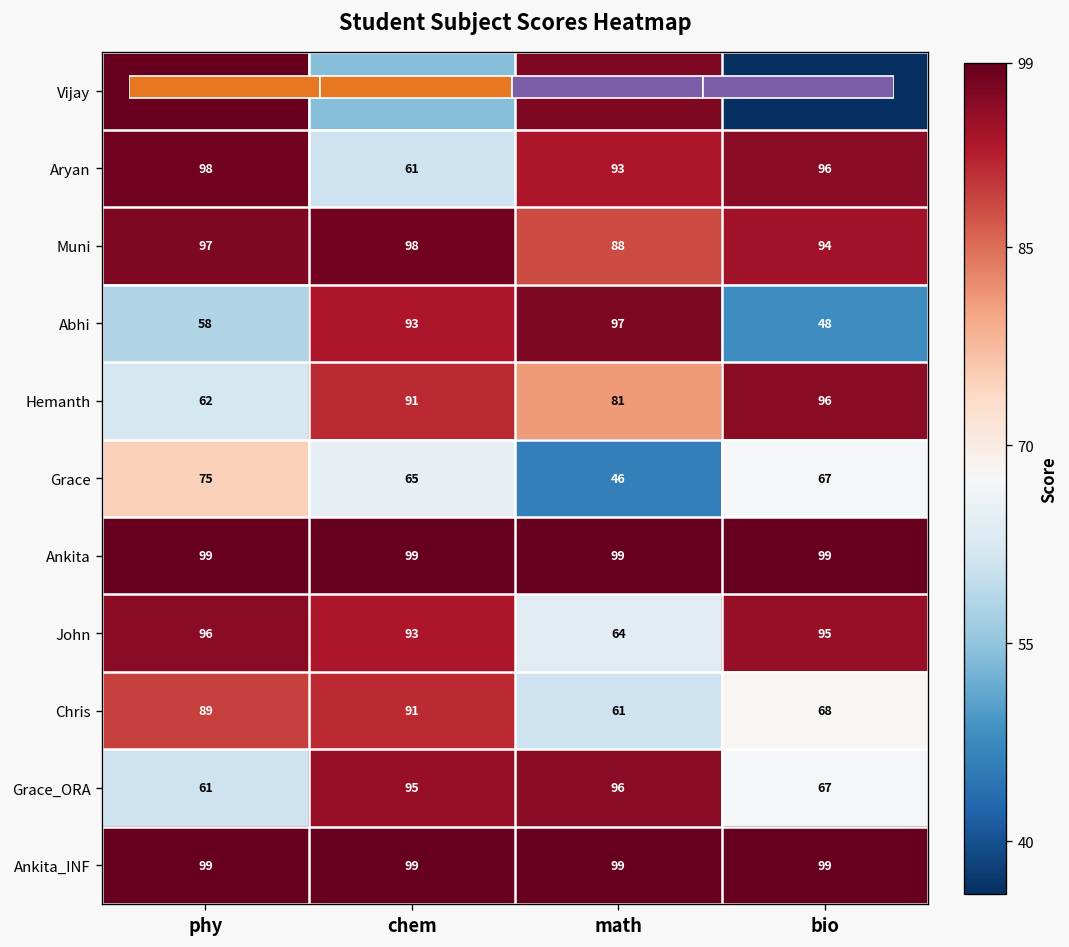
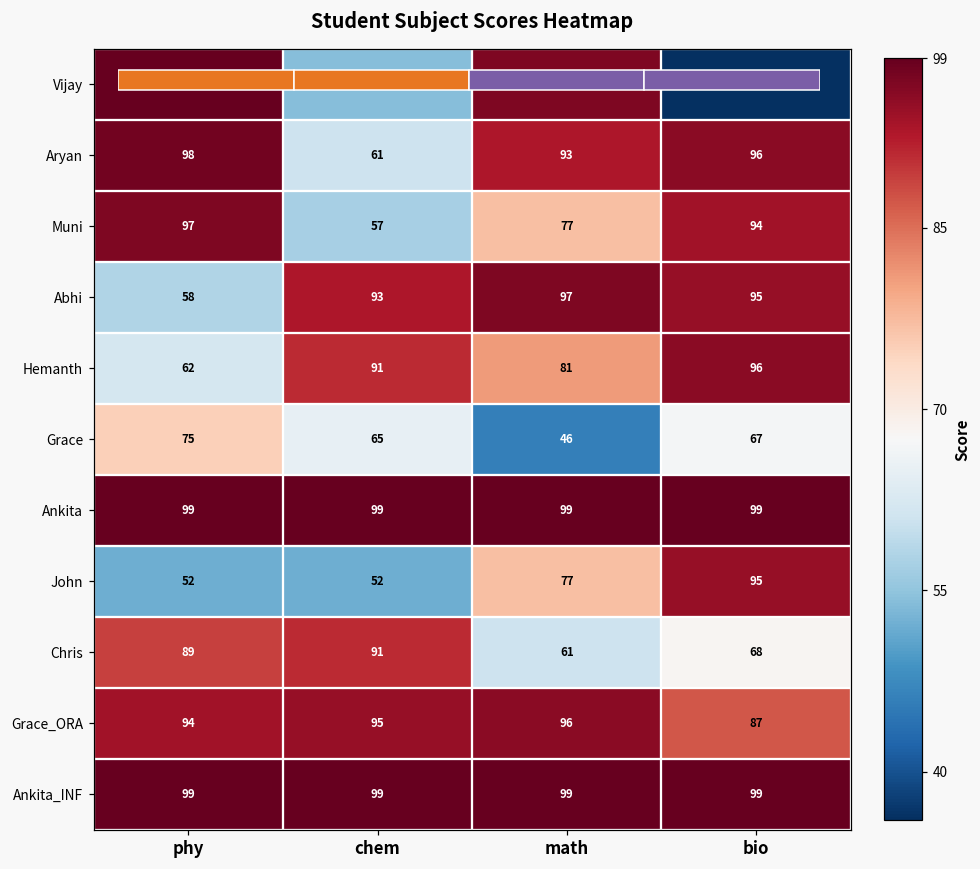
  {
    "Student Subject Scores Heatmap": {
      "Vijay": {
        "phy": 99,
        "chem": 54
      },
      "Aryan": {
        "phy": 98,
        "chem": 61,
        "math": 93,
        "bio": 96
      },
      "Muni": {
        "phy": 97,
-       "chem": 98,
-       "math": 88,
+       "chem": 57,
+       "math": 77,
        "bio": 94
      },
      "Abhi": {
        "phy": 58,
        "chem": 93,
        "math": 97,
-       "bio": 48
+       "bio": 95
      },
      "Hemanth": {
        "phy": 62,
        "chem": 91,
        "math": 81,
        "bio": 96
      },
      "Grace": {
        "phy": 75,
        "chem": 65,
        "math": 46,
        "bio": 67
      },
      "Ankita": {
        "phy": 99,
        "chem": 99,
        "math": 99,
        "bio": 99
      },
      "John": {
-       "phy": 96,
-       "chem": 93,
-       "math": 64,
+       "phy": 52,
+       "chem": 52,
+       "math": 77,
        "bio": 95
      },
      "Chris": {
        "phy": 89,
        "chem": 91,
        "math": 61,
        "bio": 68
      },
      "Grace_ORA": {
-       "phy": 61,
+       "phy": 94,
        "chem": 95,
        "math": 96,
-       "bio": 67
+       "bio": 87
      },
      "Ankita_INF": {
        "phy": 99,
        "chem": 99,
        "math": 99,
        "bio": 99
      }
    }
  }
